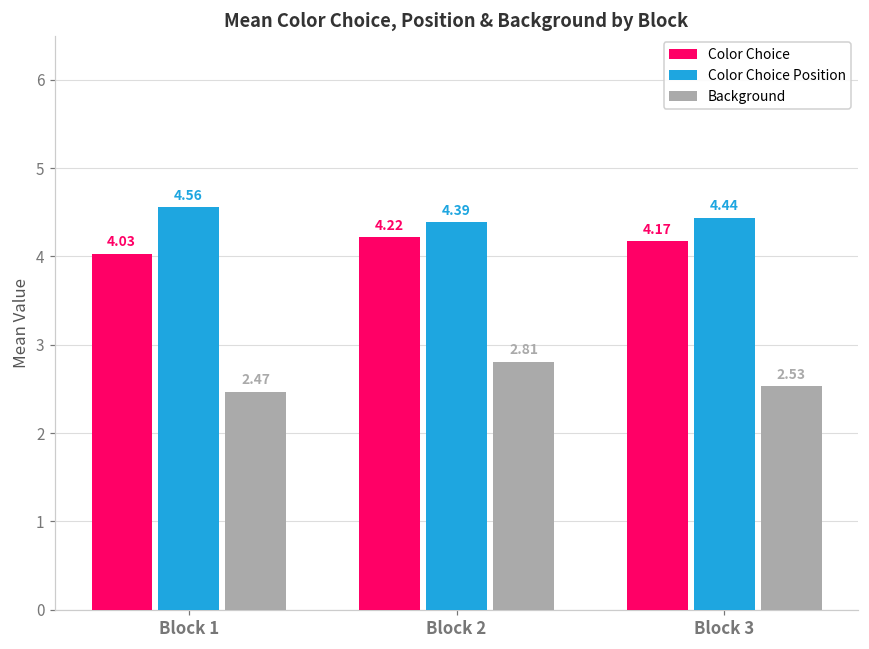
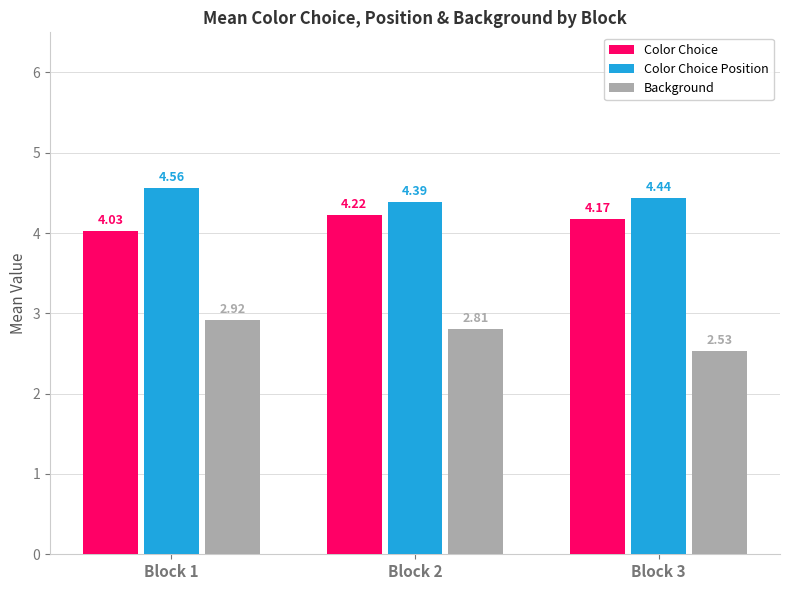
  {
    "Color Choice": {
      "Block 1": 4.03,
      "Block 2": 4.22,
      "Block 3": 4.17
    },
    "Color Choice Position": {
      "Block 1": 4.56,
      "Block 2": 4.39,
      "Block 3": 4.44
    },
    "Background": {
-     "Block 1": 2.47,
+     "Block 1": 2.92,
      "Block 2": 2.81,
      "Block 3": 2.53
    }
  }
